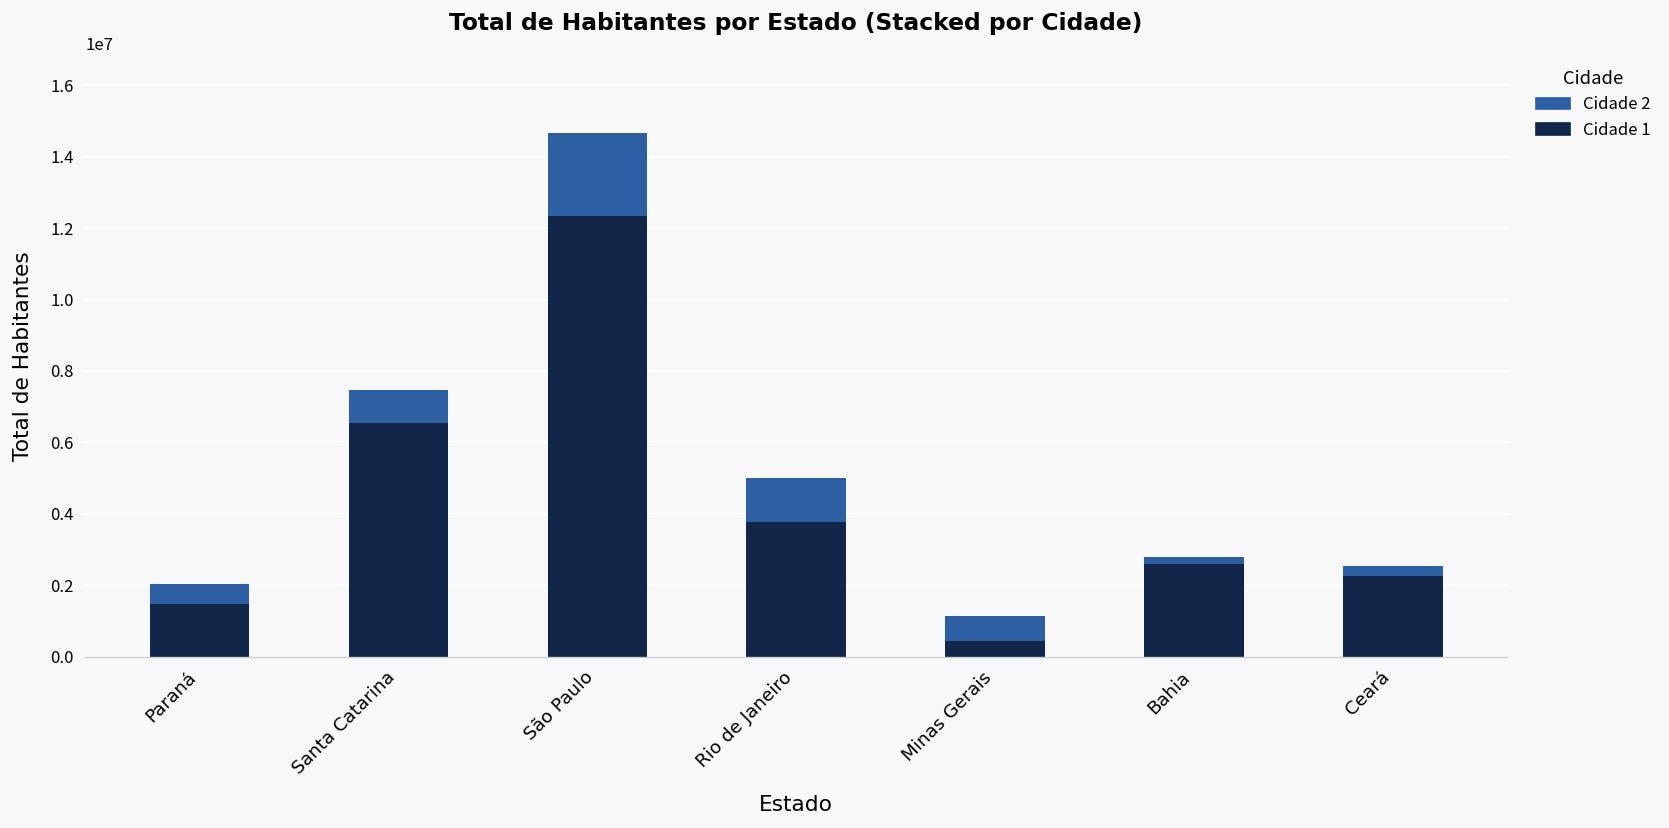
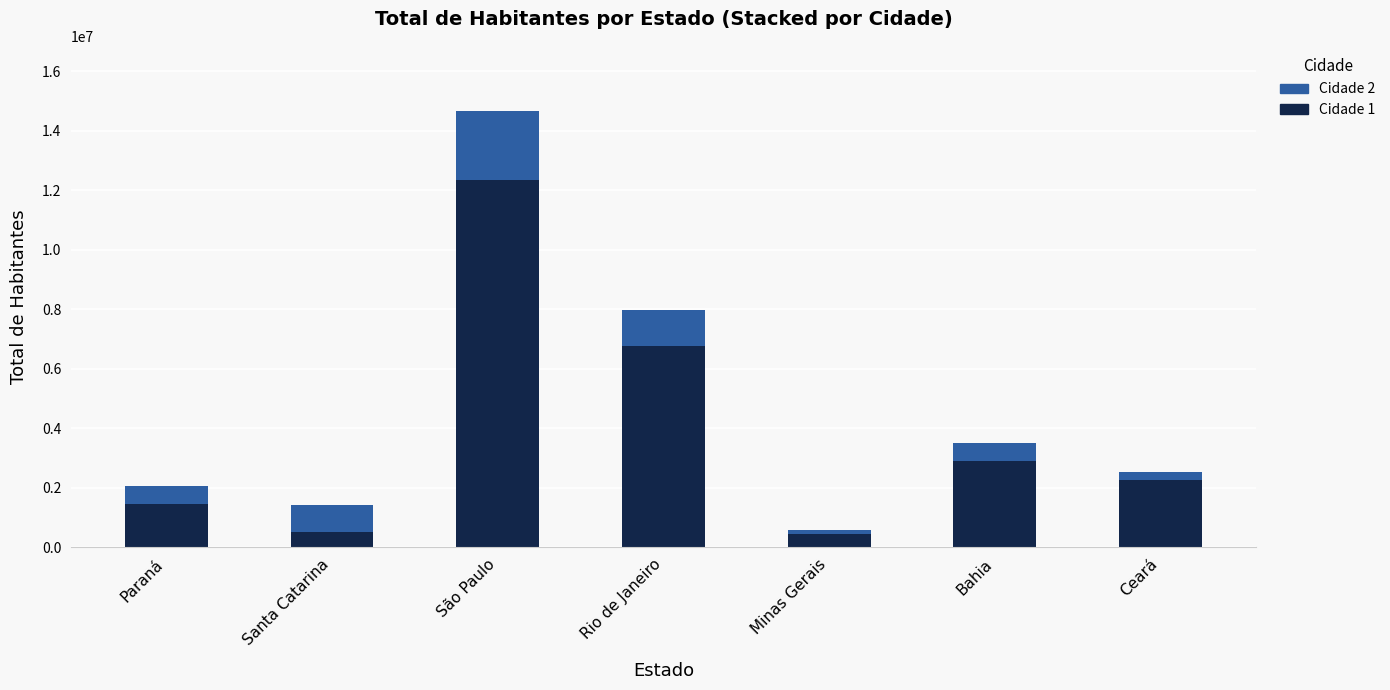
  {
    "Cidade 1": {
      "Paraná": 1500000,
-     "Santa Catarina": 6600000,
+     "Santa Catarina": 500000,
      "São Paulo": 12300000,
-     "Rio de Janeiro": 3800000,
+     "Rio de Janeiro": 6700000,
      "Minas Gerais": 400000,
-     "Bahia": 2600000,
+     "Bahia": 2900000,
      "Ceará": 2300000
    },
    "Cidade 2": {
      "Paraná": 600000,
      "Santa Catarina": 900000,
      "São Paulo": 2300000,
      "Rio de Janeiro": 1200000,
-     "Minas Gerais": 700000,
-     "Bahia": 200000,
+     "Minas Gerais": 100000,
+     "Bahia": 600000,
      "Ceará": 300000
    }
  }
